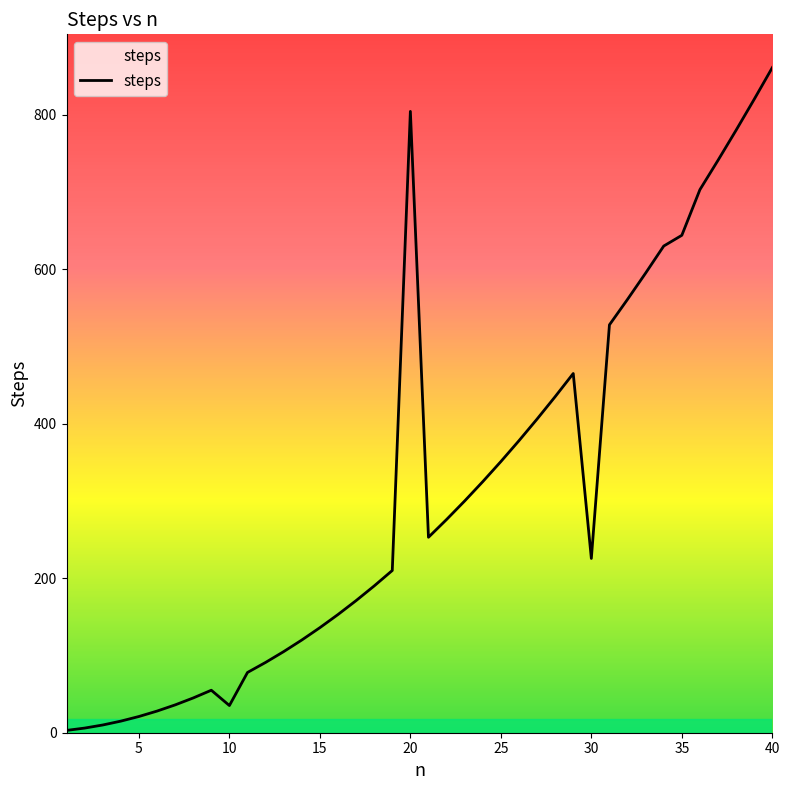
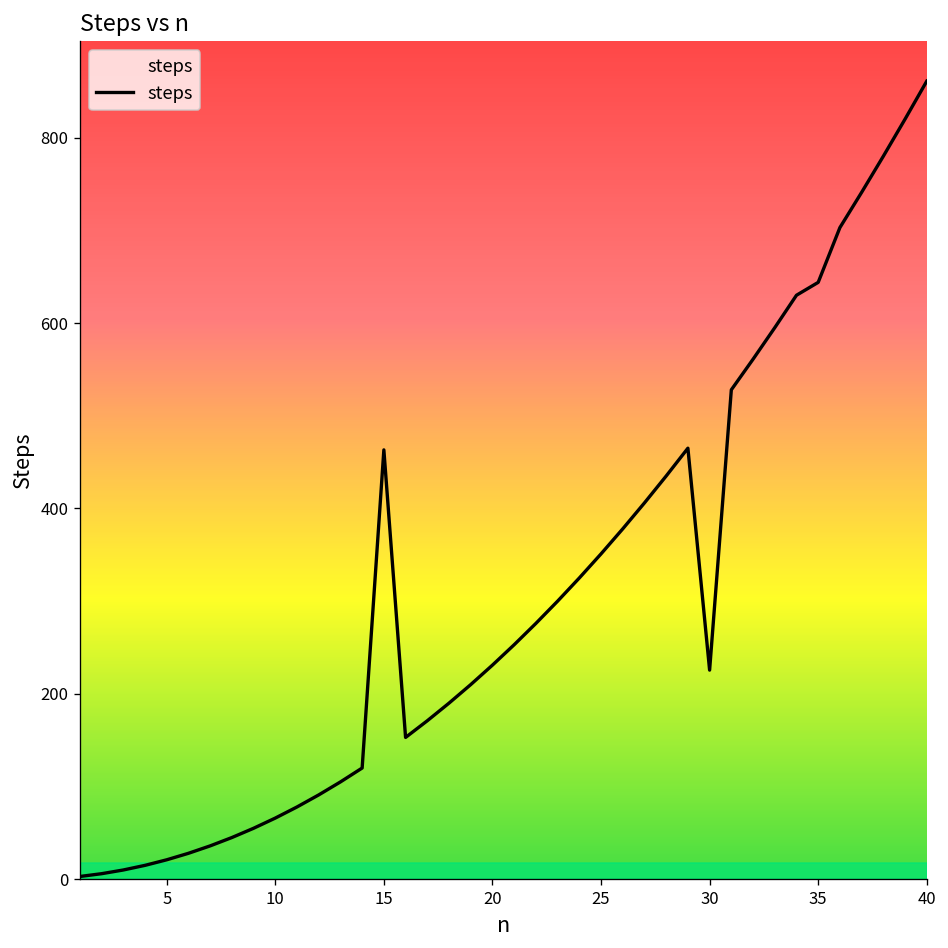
  {
    "5": 20,
-   "10": 40,
-   "15": 140,
-   "20": 800,
+   "10": 70,
+   "15": 460,
+   "20": 230,
    "25": 350,
    "30": 230,
    "35": 640,
    "40": 860
  }
